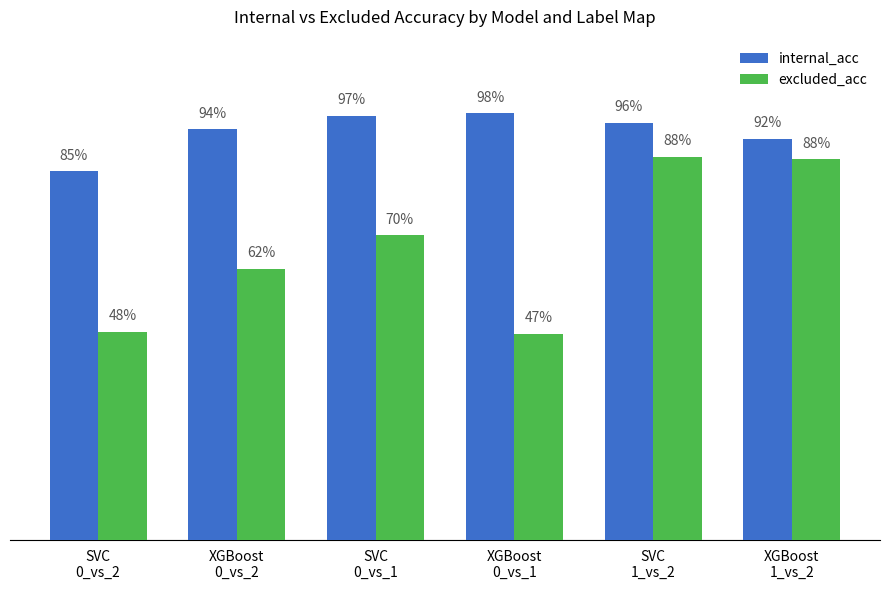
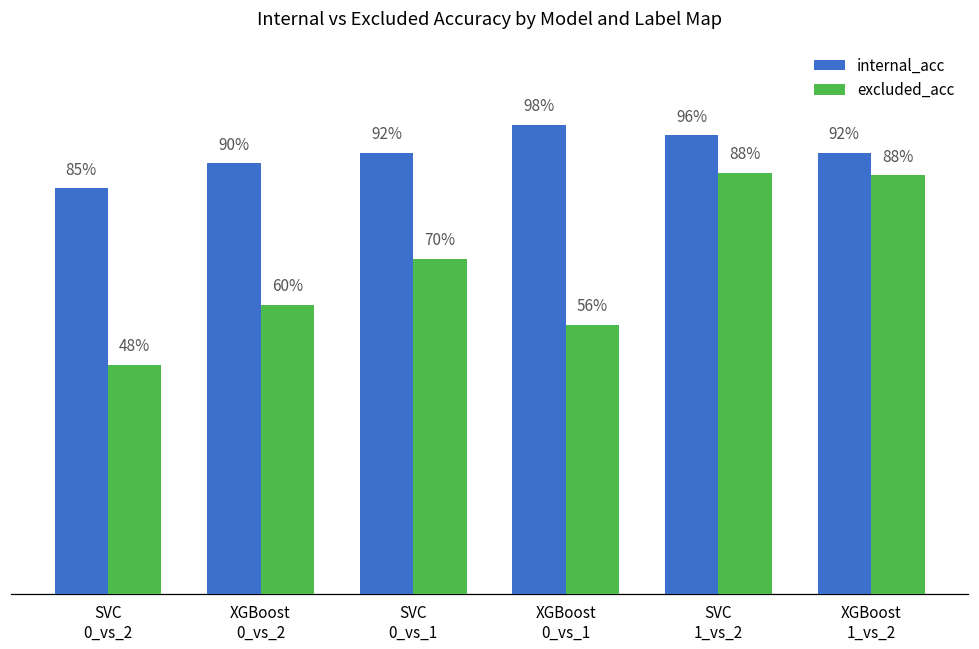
  {
    "internal_acc": {
      "SVC 0_vs_2": "85%",
-     "XGBoost 0_vs_2": "94%",
-     "SVC 0_vs_1": "97%",
+     "XGBoost 0_vs_2": "90%",
+     "SVC 0_vs_1": "92%",
      "XGBoost 0_vs_1": "98%",
      "SVC 1_vs_2": "96%",
      "XGBoost 1_vs_2": "92%"
    },
    "excluded_acc": {
      "SVC 0_vs_2": "48%",
-     "XGBoost 0_vs_2": "62%",
+     "XGBoost 0_vs_2": "60%",
      "SVC 0_vs_1": "70%",
-     "XGBoost 0_vs_1": "47%",
+     "XGBoost 0_vs_1": "56%",
      "SVC 1_vs_2": "88%",
      "XGBoost 1_vs_2": "88%"
    }
  }
